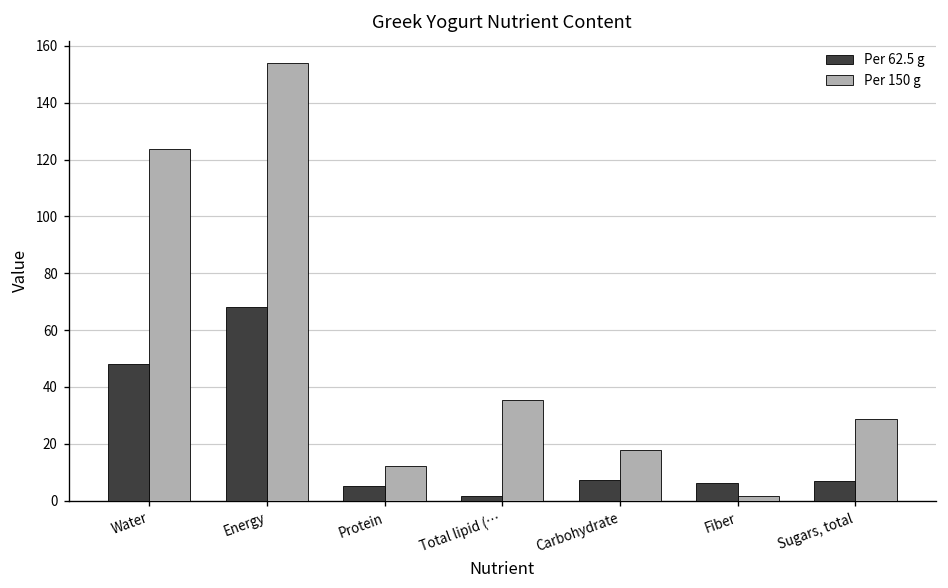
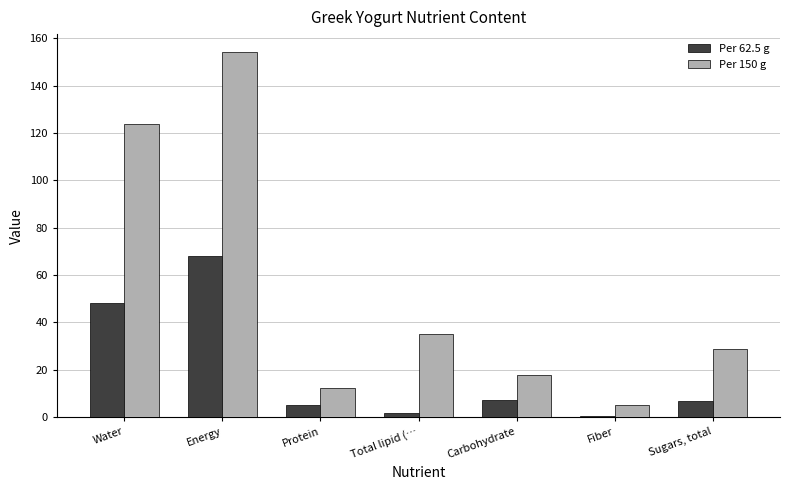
  {
    "Per 62.5 g": {
      "Water": 48,
      "Energy": 68,
      "Protein": 5,
      "Total lipid (…": 2,
      "Carbohydrate": 7,
-     "Fiber": 6,
+     "Fiber": 1,
      "Sugars, total": 7
    },
    "Per 150 g": {
      "Water": 124,
      "Energy": 154,
      "Protein": 12,
      "Total lipid (…": 35,
      "Carbohydrate": 18,
-     "Fiber": 2,
+     "Fiber": 5,
      "Sugars, total": 29
    }
  }
